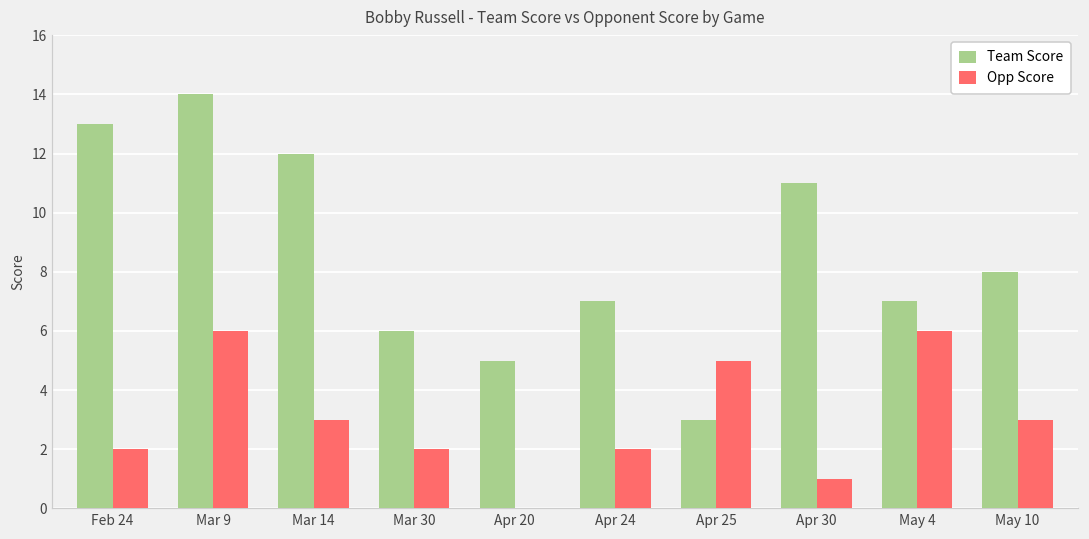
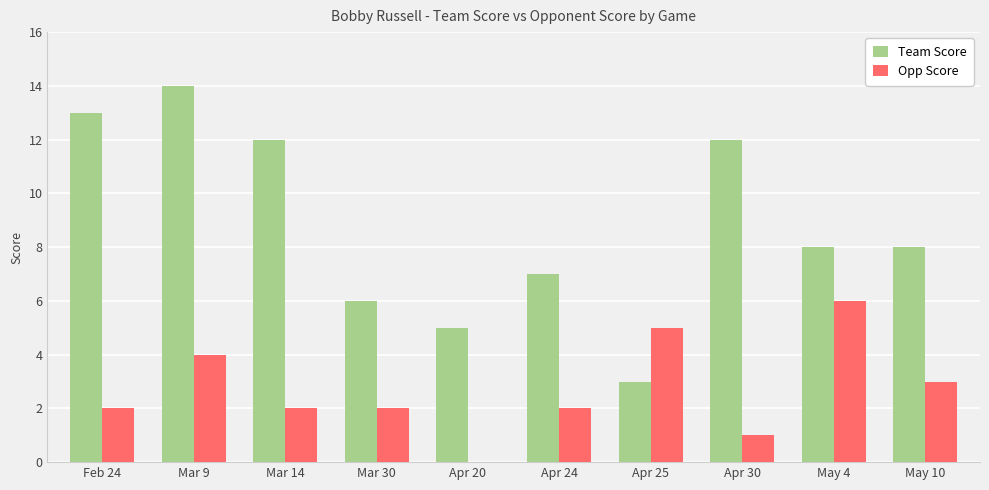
  {
    "Team Score": {
      "Feb 24": 13,
      "Mar 9": 14,
      "Mar 14": 12,
      "Mar 30": 6,
      "Apr 20": 5,
      "Apr 24": 7,
      "Apr 25": 3,
-     "Apr 30": 11,
-     "May 4": 7,
+     "Apr 30": 12,
+     "May 4": 8,
      "May 10": 8
    },
    "Opp Score": {
      "Feb 24": 2,
-     "Mar 9": 6,
-     "Mar 14": 3,
+     "Mar 9": 4,
+     "Mar 14": 2,
      "Mar 30": 2,
      "Apr 20": 0,
      "Apr 24": 2,
      "Apr 25": 5,
      "Apr 30": 1,
      "May 4": 6,
      "May 10": 3
    }
  }
